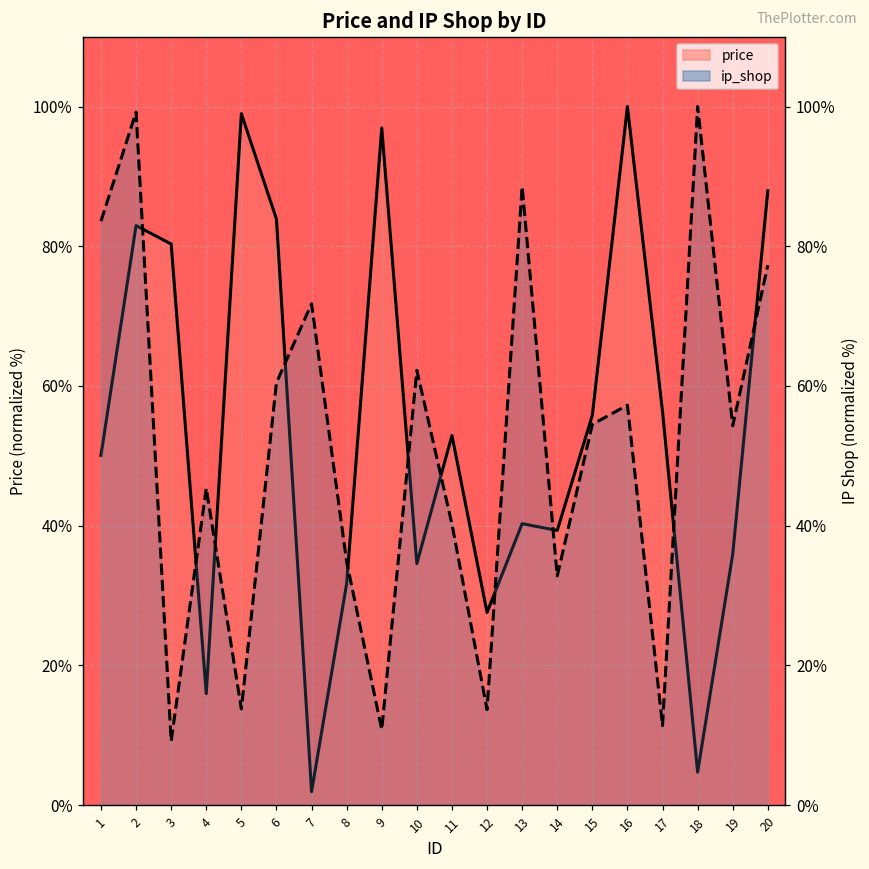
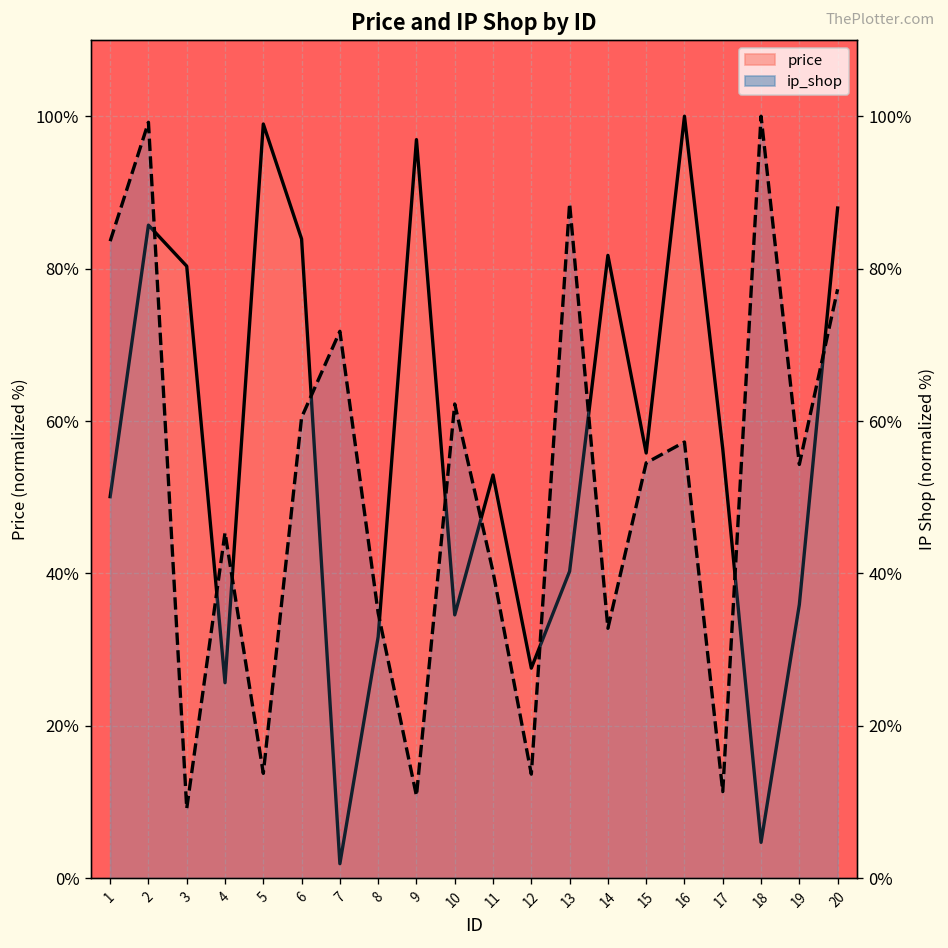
  {
    "price": {
      "1": "50%",
-     "2": "83%",
+     "2": "86%",
      "3": "80%",
-     "4": "16%",
+     "4": "26%",
      "5": "99%",
      "6": "84%",
      "7": "2%",
      "8": "32%",
      "9": "97%",
      "10": "35%",
      "11": "53%",
      "12": "28%",
      "13": "40%",
-     "14": "39%",
+     "14": "82%",
      "15": "56%",
      "16": "100%",
      "17": "56%",
      "18": "5%",
      "19": "36%",
      "20": "88%"
    },
    "ip_shop": {
      "1": "84%",
      "2": "99%",
      "3": "9%",
      "4": "45%",
      "5": "14%",
      "6": "60%",
      "7": "72%",
      "8": "35%",
      "9": "11%",
      "10": "62%",
      "11": "40%",
      "12": "14%",
      "13": "89%",
      "14": "33%",
      "15": "55%",
      "16": "57%",
      "17": "11%",
      "18": "100%",
      "19": "54%",
      "20": "77%"
    }
  }
